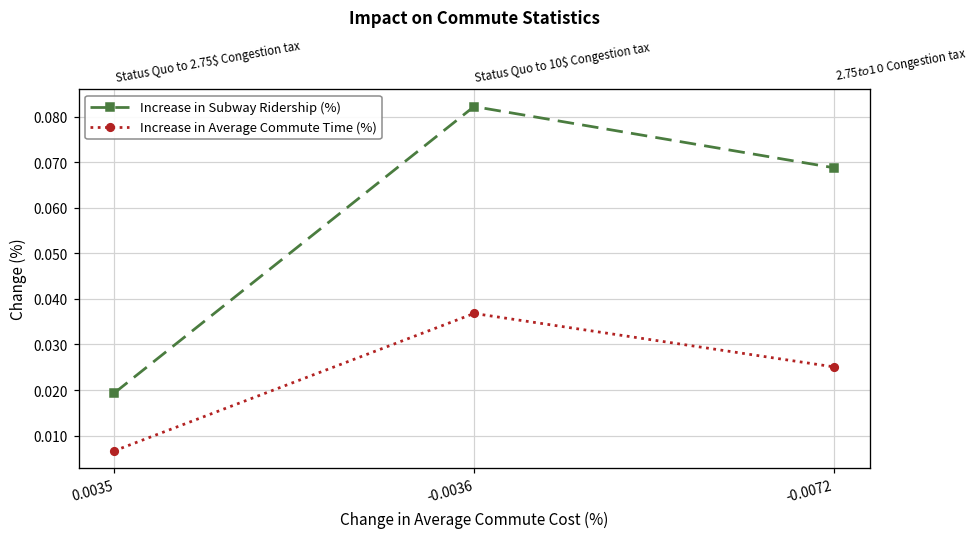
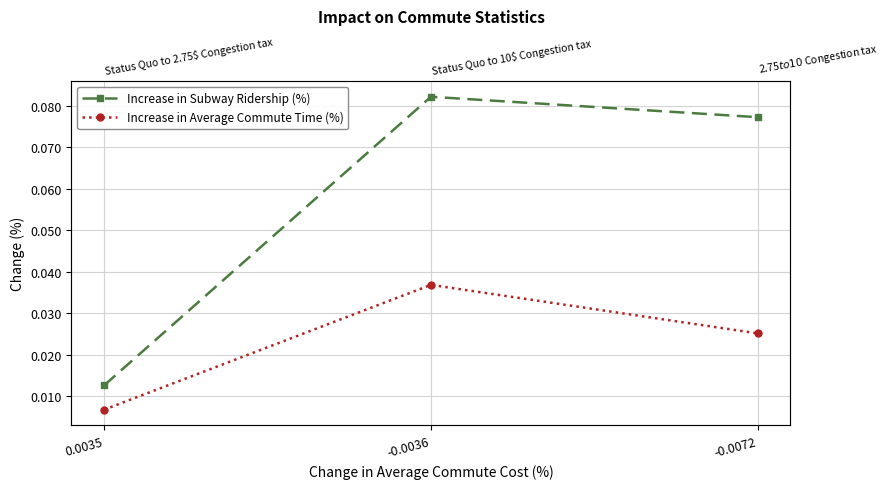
  {
    "Increase in Subway Ridership (%)": {
-     "0.0035": 0.019,
+     "0.0035": 0.013,
      "-0.0036": 0.082,
-     "-0.0072": 0.069
+     "-0.0072": 0.077
    },
    "Increase in Average Commute Time (%)": {
      "0.0035": 0.007,
      "-0.0036": 0.037,
      "-0.0072": 0.025
    }
  }
